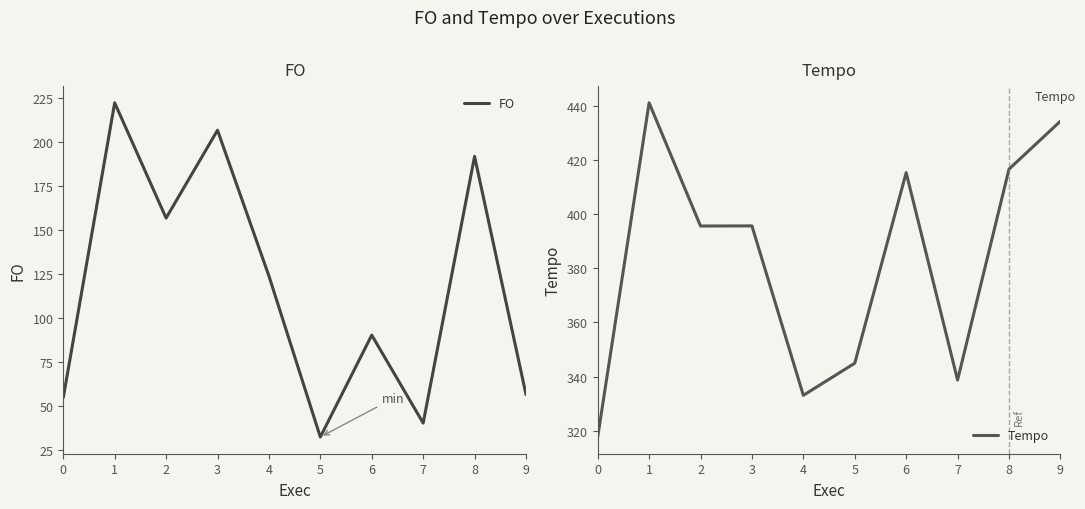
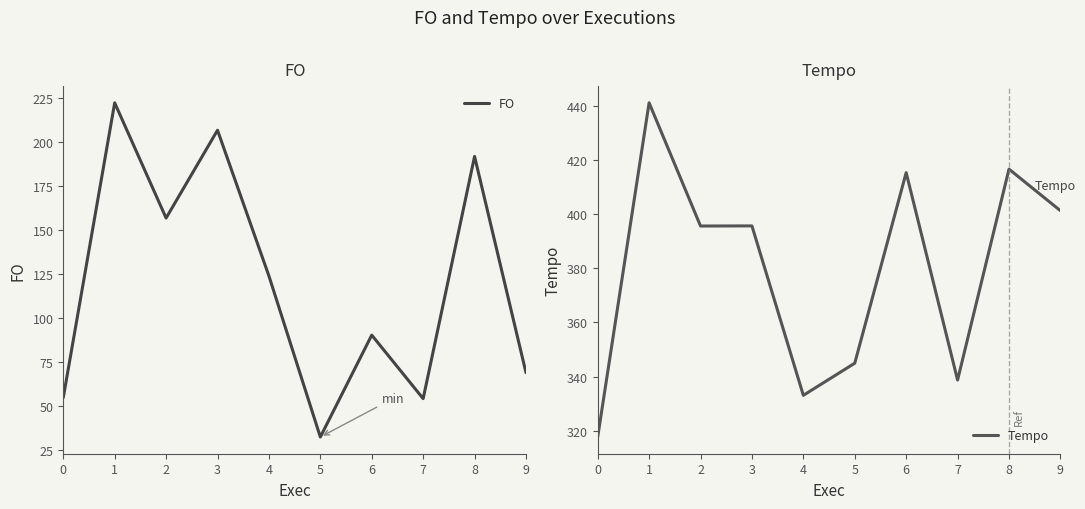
  {
    "FO": {
      "0": 55,
      "1": 222,
      "2": 157,
      "3": 207,
      "4": 124,
      "5": 32,
      "6": 90,
-     "7": 40,
+     "7": 54,
      "8": 192,
-     "9": 56
+     "9": 69
    },
    "Tempo": {
      "0": 318,
      "1": 441,
      "2": 396,
      "3": 396,
      "4": 333,
      "5": 345,
      "6": 415,
      "7": 339,
      "8": 417,
-     "9": 434
+     "9": 401
    }
  }
